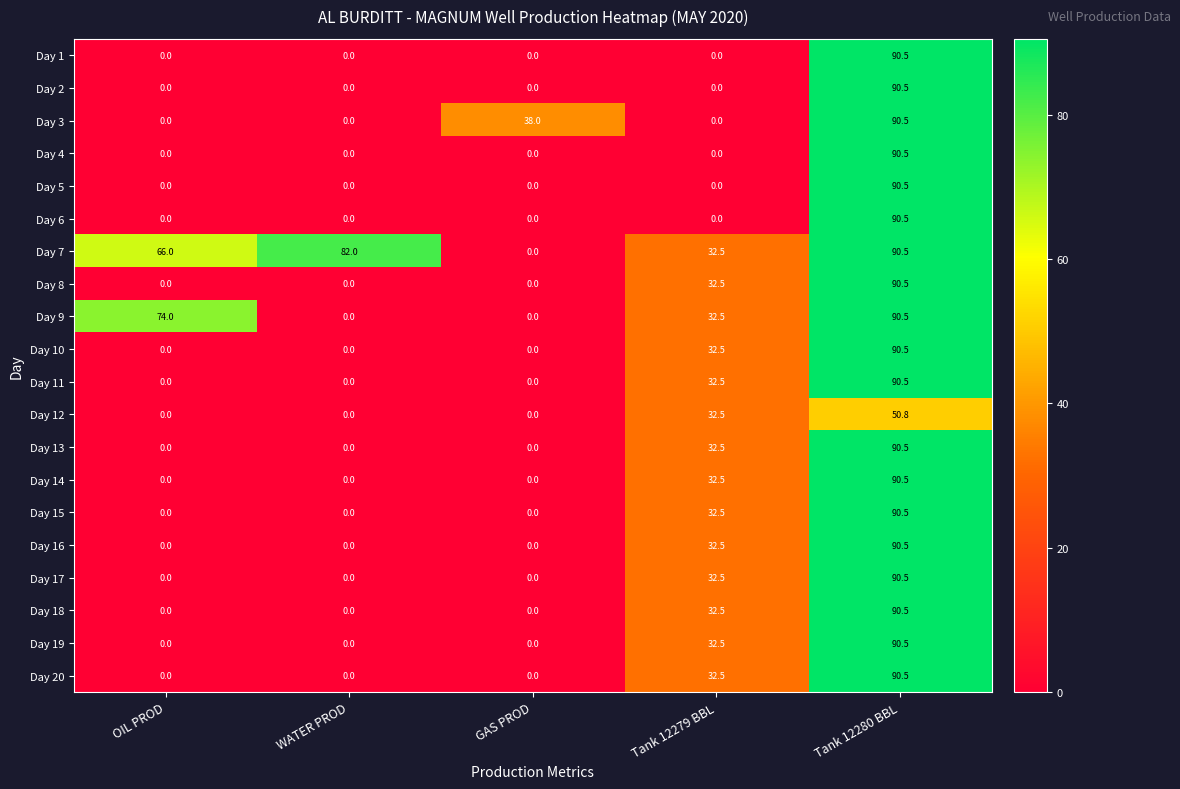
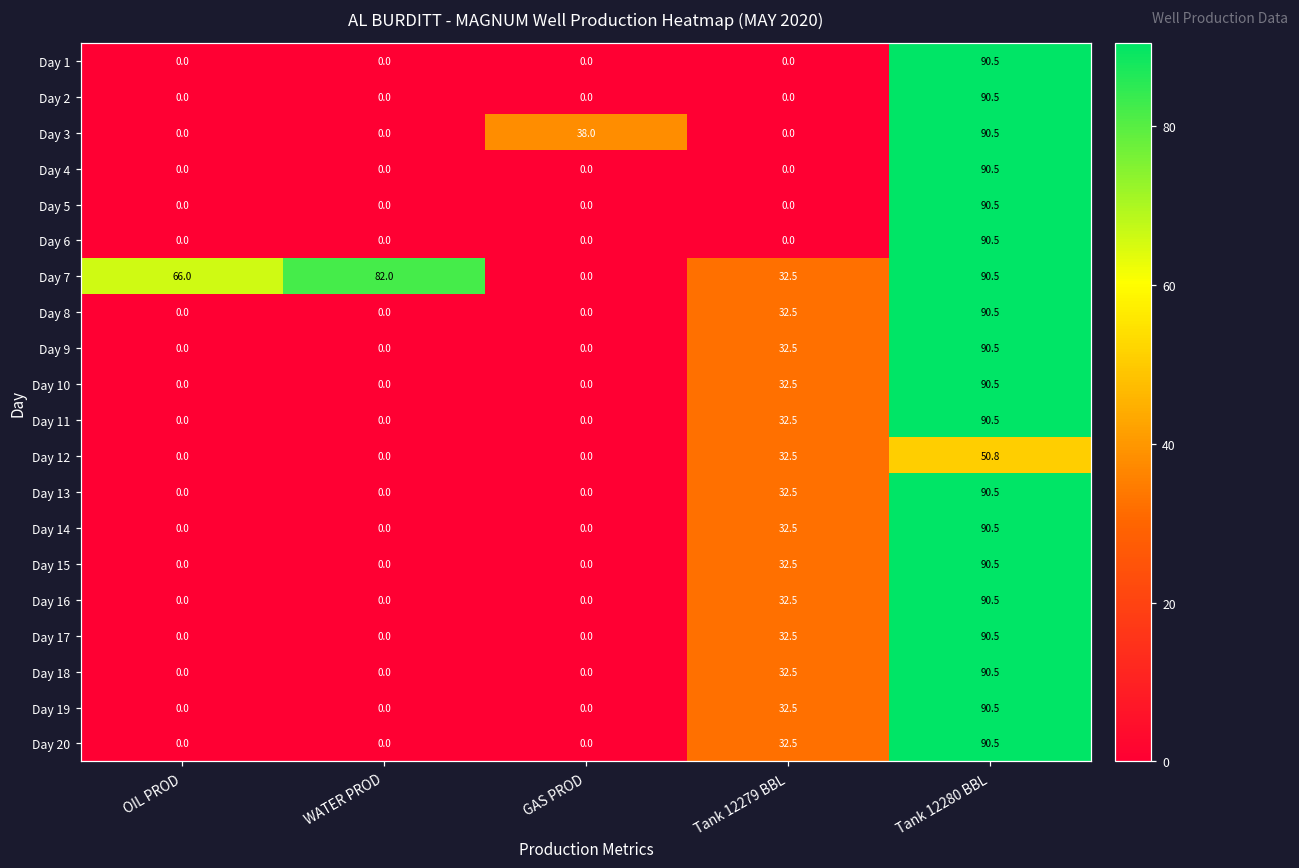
  {
    "Day 1": {
      "OIL PROD": 0.0,
      "WATER PROD": 0.0,
      "GAS PROD": 0.0,
      "Tank 12279 BBL": 0.0,
      "Tank 12280 BBL": 90.5
    },
    "Day 2": {
      "OIL PROD": 0.0,
      "WATER PROD": 0.0,
      "GAS PROD": 0.0,
      "Tank 12279 BBL": 0.0,
      "Tank 12280 BBL": 90.5
    },
    "Day 3": {
      "OIL PROD": 0.0,
      "WATER PROD": 0.0,
      "GAS PROD": 38.0,
      "Tank 12279 BBL": 0.0,
      "Tank 12280 BBL": 90.5
    },
    "Day 4": {
      "OIL PROD": 0.0,
      "WATER PROD": 0.0,
      "GAS PROD": 0.0,
      "Tank 12279 BBL": 0.0,
      "Tank 12280 BBL": 90.5
    },
    "Day 5": {
      "OIL PROD": 0.0,
      "WATER PROD": 0.0,
      "GAS PROD": 0.0,
      "Tank 12279 BBL": 0.0,
      "Tank 12280 BBL": 90.5
    },
    "Day 6": {
      "OIL PROD": 0.0,
      "WATER PROD": 0.0,
      "GAS PROD": 0.0,
      "Tank 12279 BBL": 0.0,
      "Tank 12280 BBL": 90.5
    },
    "Day 7": {
      "OIL PROD": 66.0,
      "WATER PROD": 82.0,
      "GAS PROD": 0.0,
      "Tank 12279 BBL": 32.5,
      "Tank 12280 BBL": 90.5
    },
    "Day 8": {
      "OIL PROD": 0.0,
      "WATER PROD": 0.0,
      "GAS PROD": 0.0,
      "Tank 12279 BBL": 32.5,
      "Tank 12280 BBL": 90.5
    },
    "Day 9": {
-     "OIL PROD": 74.0,
+     "OIL PROD": 0.0,
      "WATER PROD": 0.0,
      "GAS PROD": 0.0,
      "Tank 12279 BBL": 32.5,
      "Tank 12280 BBL": 90.5
    },
    "Day 10": {
      "OIL PROD": 0.0,
      "WATER PROD": 0.0,
      "GAS PROD": 0.0,
      "Tank 12279 BBL": 32.5,
      "Tank 12280 BBL": 90.5
    },
    "Day 11": {
      "OIL PROD": 0.0,
      "WATER PROD": 0.0,
      "GAS PROD": 0.0,
      "Tank 12279 BBL": 32.5,
      "Tank 12280 BBL": 90.5
    },
    "Day 12": {
      "OIL PROD": 0.0,
      "WATER PROD": 0.0,
      "GAS PROD": 0.0,
      "Tank 12279 BBL": 32.5,
      "Tank 12280 BBL": 50.8
    },
    "Day 13": {
      "OIL PROD": 0.0,
      "WATER PROD": 0.0,
      "GAS PROD": 0.0,
      "Tank 12279 BBL": 32.5,
      "Tank 12280 BBL": 90.5
    },
    "Day 14": {
      "OIL PROD": 0.0,
      "WATER PROD": 0.0,
      "GAS PROD": 0.0,
      "Tank 12279 BBL": 32.5,
      "Tank 12280 BBL": 90.5
    },
    "Day 15": {
      "OIL PROD": 0.0,
      "WATER PROD": 0.0,
      "GAS PROD": 0.0,
      "Tank 12279 BBL": 32.5,
      "Tank 12280 BBL": 90.5
    },
    "Day 16": {
      "OIL PROD": 0.0,
      "WATER PROD": 0.0,
      "GAS PROD": 0.0,
      "Tank 12279 BBL": 32.5,
      "Tank 12280 BBL": 90.5
    },
    "Day 17": {
      "OIL PROD": 0.0,
      "WATER PROD": 0.0,
      "GAS PROD": 0.0,
      "Tank 12279 BBL": 32.5,
      "Tank 12280 BBL": 90.5
    },
    "Day 18": {
      "OIL PROD": 0.0,
      "WATER PROD": 0.0,
      "GAS PROD": 0.0,
      "Tank 12279 BBL": 32.5,
      "Tank 12280 BBL": 90.5
    },
    "Day 19": {
      "OIL PROD": 0.0,
      "WATER PROD": 0.0,
      "GAS PROD": 0.0,
      "Tank 12279 BBL": 32.5,
      "Tank 12280 BBL": 90.5
    },
    "Day 20": {
      "OIL PROD": 0.0,
      "WATER PROD": 0.0,
      "GAS PROD": 0.0,
      "Tank 12279 BBL": 32.5,
      "Tank 12280 BBL": 90.5
    }
  }
